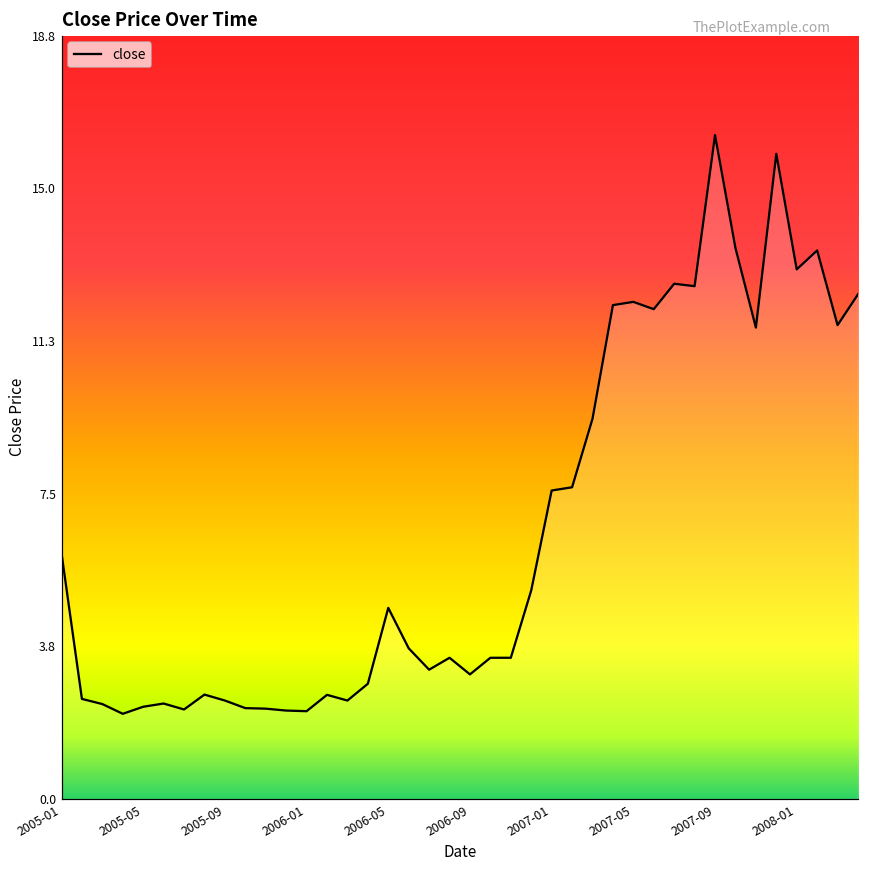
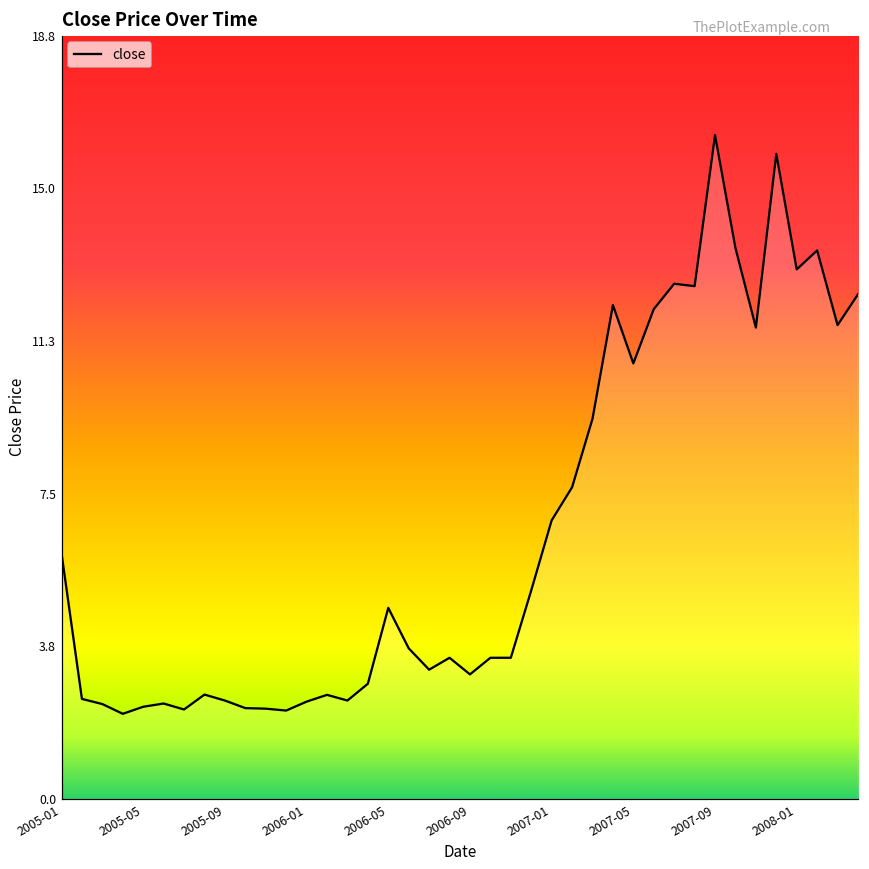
  {
    "2005-01": 6.0,
    "2005-05": 2.3,
    "2005-09": 2.4,
-   "2006-01": 2.2,
+   "2006-01": 2.4,
    "2006-05": 4.7,
    "2006-09": 3.1,
-   "2007-01": 7.6,
-   "2007-05": 12.2,
+   "2007-01": 6.9,
+   "2007-05": 10.7,
    "2007-09": 16.3,
    "2008-01": 13.0
  }
